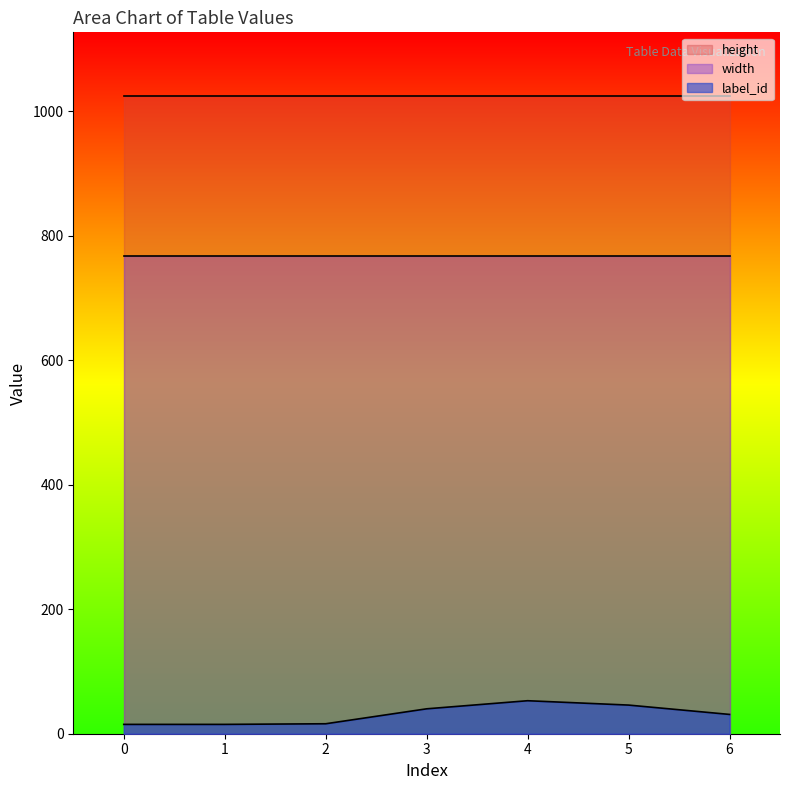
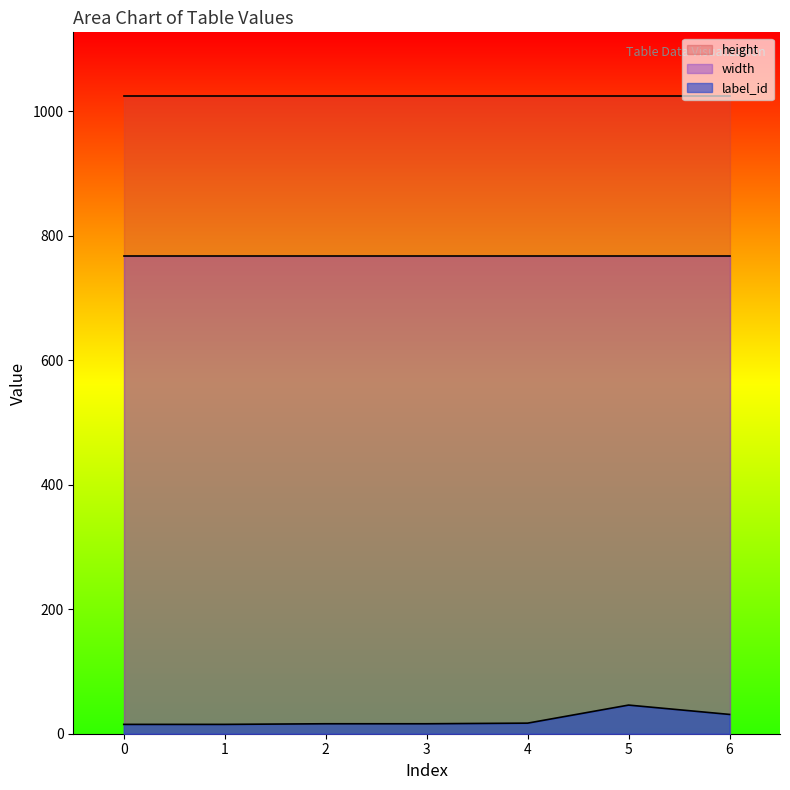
  {
    "height": {
      "0": 1020,
      "1": 1020,
      "2": 1020,
      "3": 1020,
      "4": 1020,
      "5": 1020
    },
    "width": {
      "0": 770,
      "1": 770,
      "2": 770,
      "3": 770,
      "4": 770,
      "5": 770,
      "6": 770
    },
    "label_id": {
      "0": 20,
      "1": 20,
      "2": 20,
-     "3": 40,
-     "4": 50,
+     "3": 20,
+     "4": 20,
      "5": 50,
      "6": 30
    }
  }
